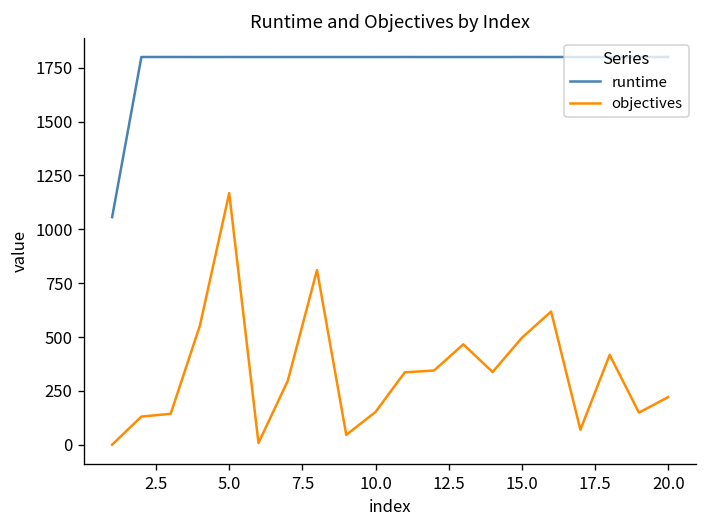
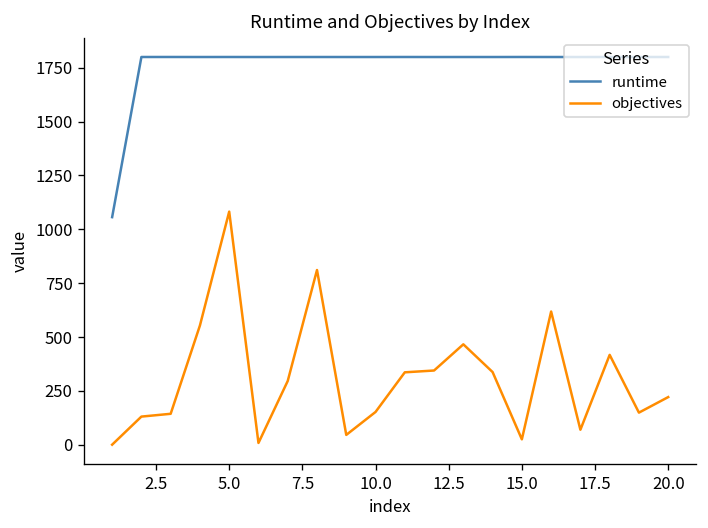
  {
    "runtime": {
      "5.0": 1800,
      "10.0": 1800,
      "15.0": 1800
    },
    "objectives": {
-     "5.0": 1170,
+     "5.0": 1080,
      "10.0": 150,
-     "15.0": 500,
+     "15.0": 20,
      "20.0": 220
    }
  }
